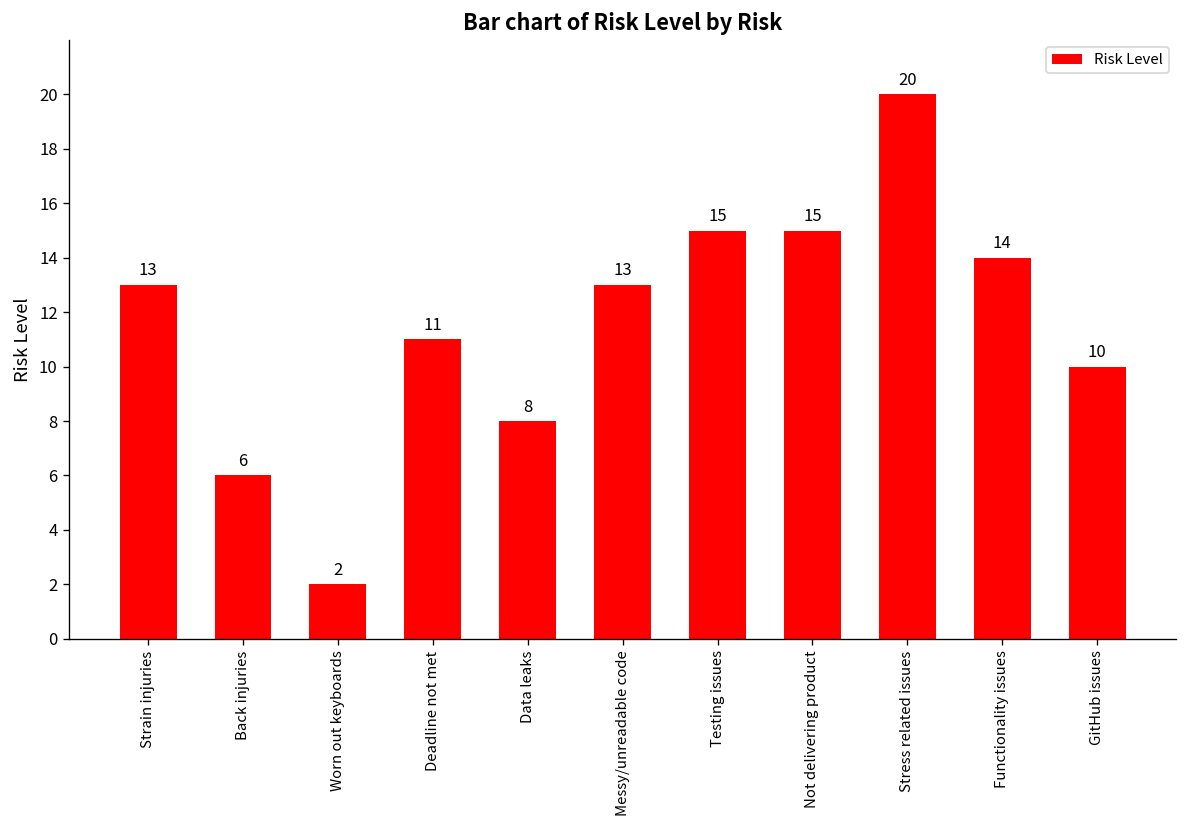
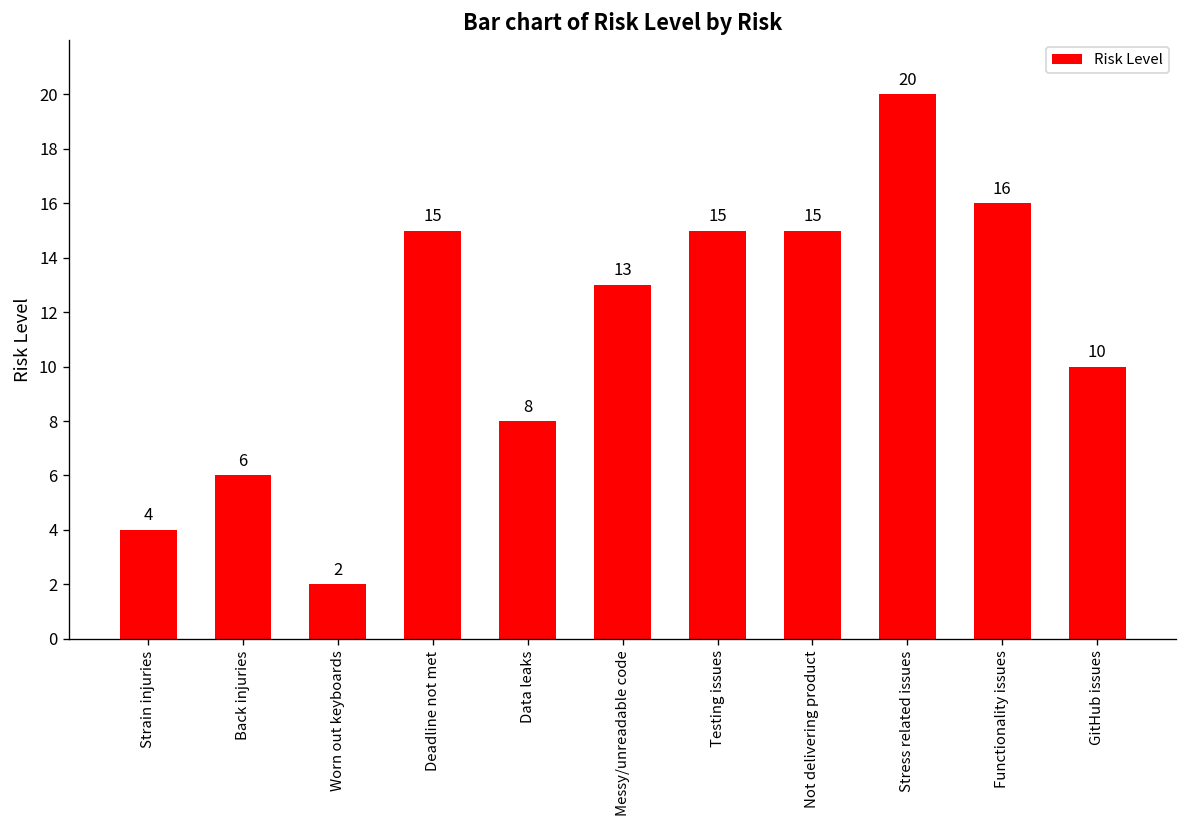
  {
-   "Strain injuries": 13,
+   "Strain injuries": 4,
    "Back injuries": 6,
    "Worn out keyboards": 2,
-   "Deadline not met": 11,
+   "Deadline not met": 15,
    "Data leaks": 8,
    "Messy/unreadable code": 13,
    "Testing issues": 15,
    "Not delivering product": 15,
    "Stress related issues": 20,
-   "Functionality issues": 14,
+   "Functionality issues": 16,
    "GitHub issues": 10
  }
